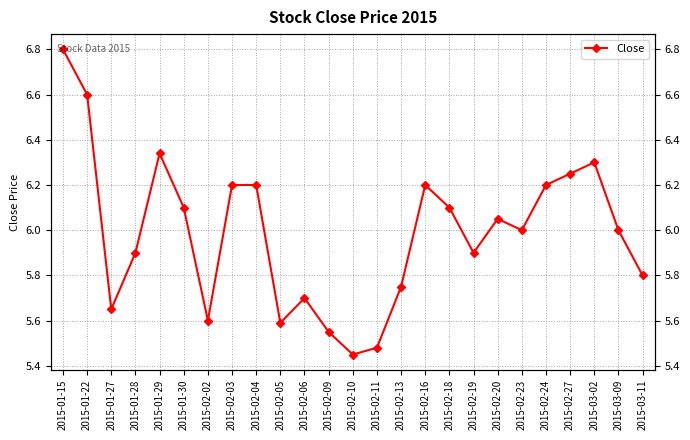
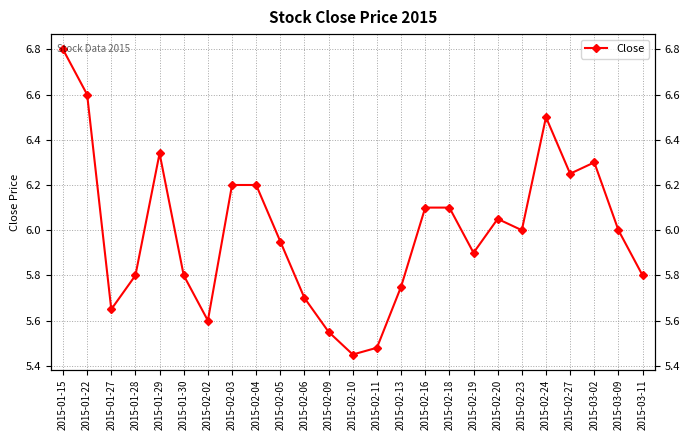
  {
    "2015-01-22": 6.60,
    "2015-01-27": 5.65,
-   "2015-01-28": 5.9,
+   "2015-01-28": 5.8,
    "2015-01-29": 6.34,
-   "2015-01-30": 6.1,
+   "2015-01-30": 5.8,
    "2015-02-02": 5.60,
    "2015-02-03": 6.20,
    "2015-02-04": 6.20,
-   "2015-02-05": 5.59,
+   "2015-02-05": 5.95,
    "2015-02-06": 5.70,
    "2015-02-09": 5.55,
    "2015-02-10": 5.45,
    "2015-02-11": 5.48,
    "2015-02-13": 5.75,
-   "2015-02-16": 6.2,
+   "2015-02-16": 6.1,
    "2015-02-18": 6.10,
    "2015-02-19": 5.90,
    "2015-02-20": 6.05,
    "2015-02-23": 6.00,
-   "2015-02-24": 6.2,
+   "2015-02-24": 6.5,
    "2015-02-27": 6.25,
    "2015-03-02": 6.30,
    "2015-03-09": 6.00,
    "2015-03-11": 5.80
  }
